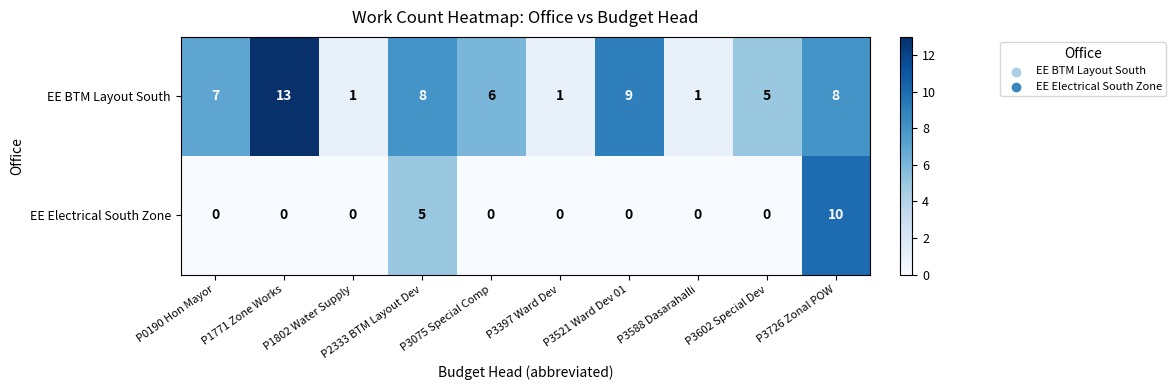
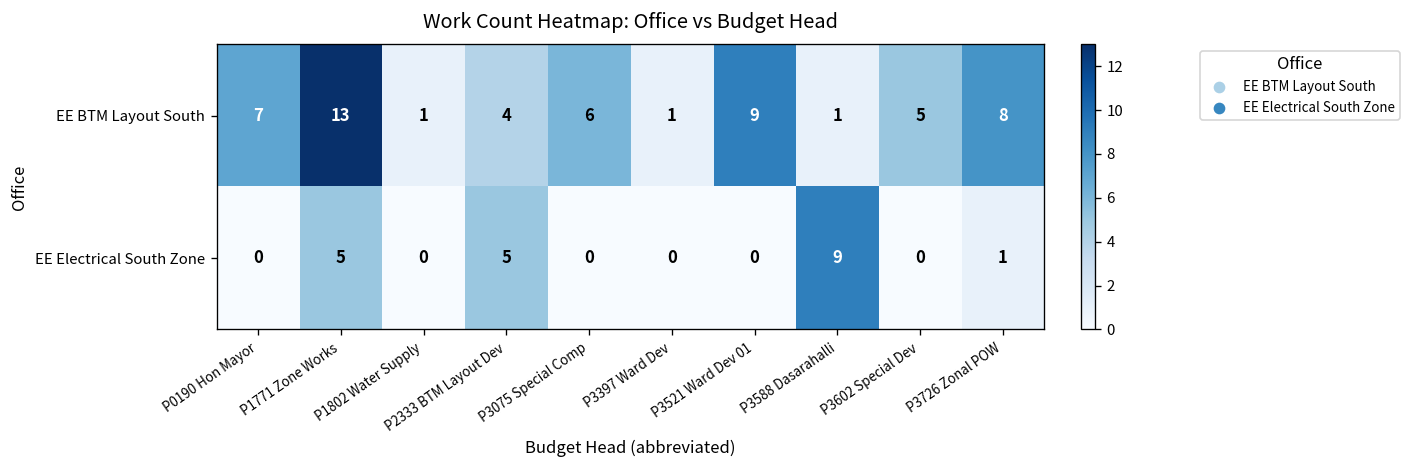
  {
    "EE BTM Layout South": {
      "P0190 Hon Mayor": 7,
      "P1771 Zone Works": 13,
      "P1802 Water Supply": 1,
-     "P2333 BTM Layout Dev": 8,
+     "P2333 BTM Layout Dev": 4,
      "P3075 Special Comp": 6,
      "P3397 Ward Dev": 1,
      "P3521 Ward Dev 01": 9,
      "P3588 Dasarahalli": 1,
      "P3602 Special Dev": 5,
      "P3726 Zonal POW": 8
    },
    "EE Electrical South Zone": {
      "P0190 Hon Mayor": 0,
-     "P1771 Zone Works": 0,
+     "P1771 Zone Works": 5,
      "P1802 Water Supply": 0,
      "P2333 BTM Layout Dev": 5,
      "P3075 Special Comp": 0,
      "P3397 Ward Dev": 0,
      "P3521 Ward Dev 01": 0,
-     "P3588 Dasarahalli": 0,
+     "P3588 Dasarahalli": 9,
      "P3602 Special Dev": 0,
-     "P3726 Zonal POW": 10
+     "P3726 Zonal POW": 1
    }
  }
